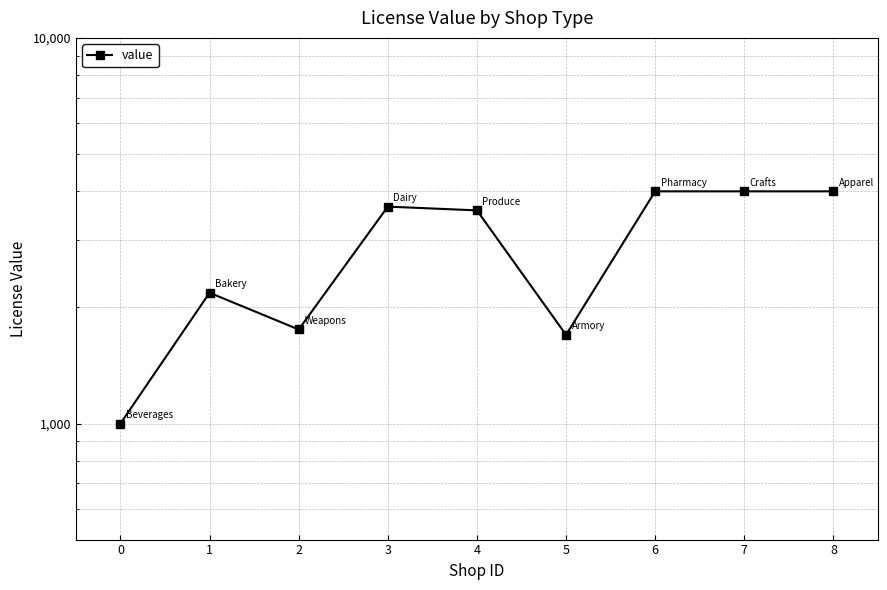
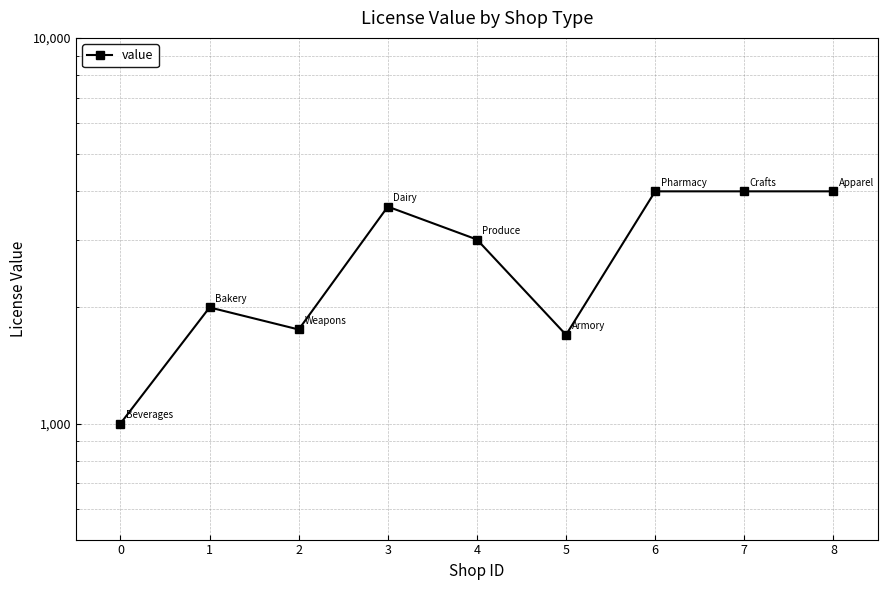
  {
    "0": "1,000",
-   "1": "2,200",
+   "1": "2,000",
    "2": "1,800",
    "3": "3,700",
-   "4": "3,600",
+   "4": "3,000",
    "5": "1,700",
    "6": "4,000",
    "7": "4,000",
    "8": "4,000"
  }
